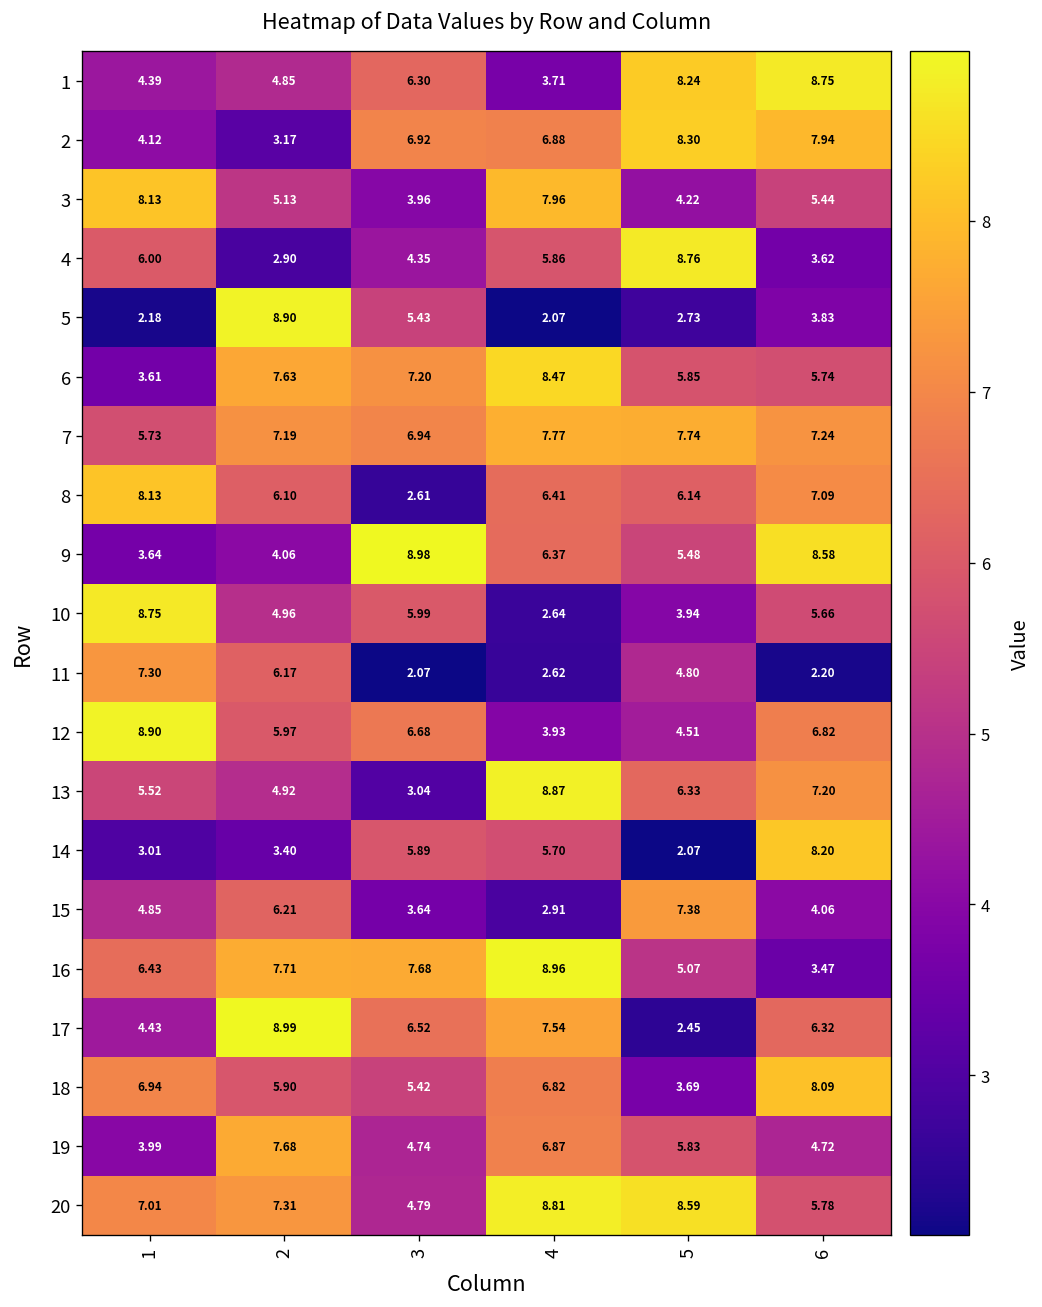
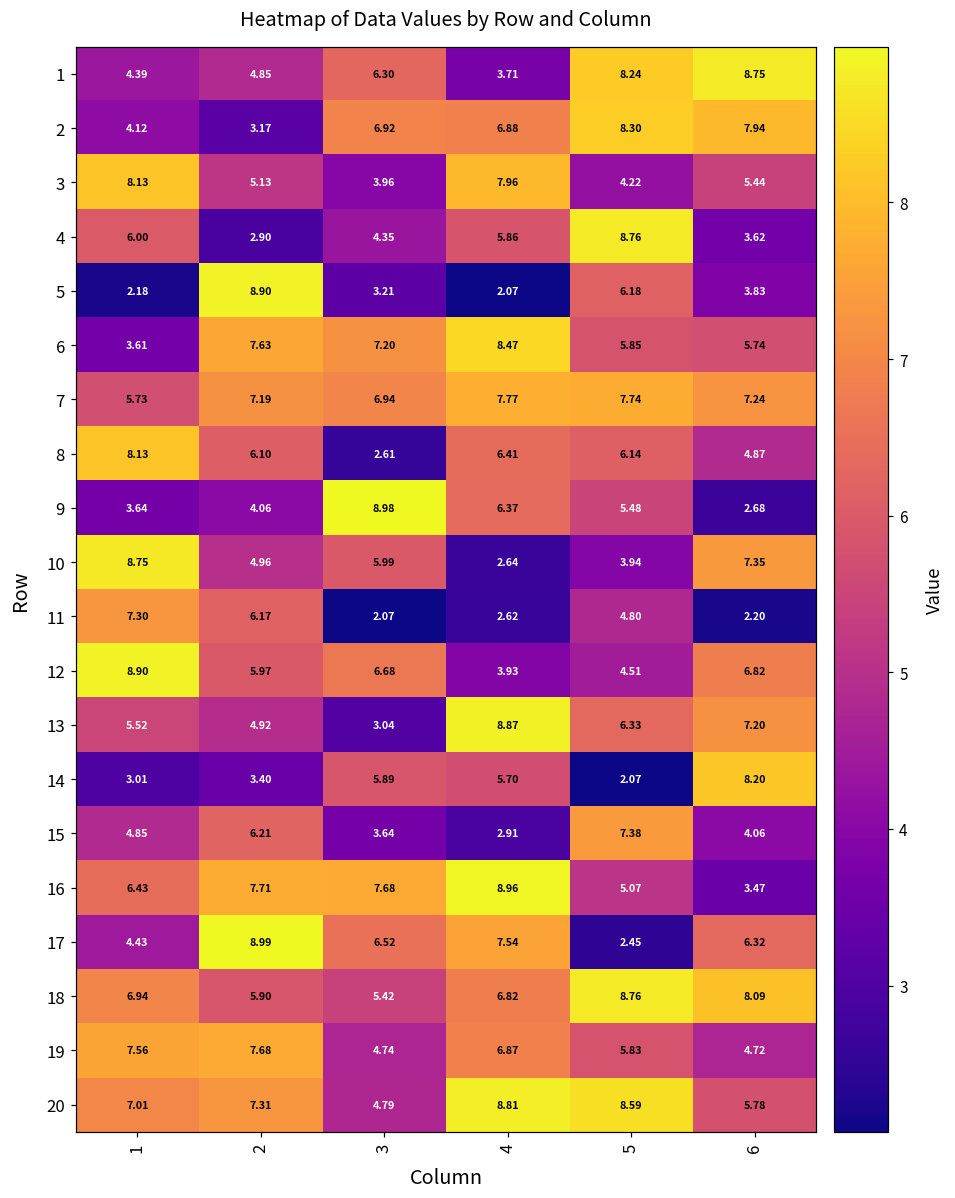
  {
    "1": {
      "1": 4.39,
      "2": 4.85,
      "3": 6.30,
      "4": 3.71,
      "5": 8.24,
      "6": 8.75
    },
    "2": {
      "1": 4.12,
      "2": 3.17,
      "3": 6.92,
      "4": 6.88,
      "5": 8.30,
      "6": 7.94
    },
    "3": {
      "1": 8.13,
      "2": 5.13,
      "3": 3.96,
      "4": 7.96,
      "5": 4.22,
      "6": 5.44
    },
    "4": {
      "1": 6.00,
      "2": 2.90,
      "3": 4.35,
      "4": 5.86,
      "5": 8.76,
      "6": 3.62
    },
    "5": {
      "1": 2.18,
      "2": 8.90,
-     "3": 5.43,
+     "3": 3.21,
      "4": 2.07,
-     "5": 2.73,
+     "5": 6.18,
      "6": 3.83
    },
    "6": {
      "1": 3.61,
      "2": 7.63,
      "3": 7.20,
      "4": 8.47,
      "5": 5.85,
      "6": 5.74
    },
    "7": {
      "1": 5.73,
      "2": 7.19,
      "3": 6.94,
      "4": 7.77,
      "5": 7.74,
      "6": 7.24
    },
    "8": {
      "1": 8.13,
      "2": 6.10,
      "3": 2.61,
      "4": 6.41,
      "5": 6.14,
-     "6": 7.09
+     "6": 4.87
    },
    "9": {
      "1": 3.64,
      "2": 4.06,
      "3": 8.98,
      "4": 6.37,
      "5": 5.48,
-     "6": 8.58
+     "6": 2.68
    },
    "10": {
      "1": 8.75,
      "2": 4.96,
      "3": 5.99,
      "4": 2.64,
      "5": 3.94,
-     "6": 5.66
+     "6": 7.35
    },
    "11": {
      "1": 7.30,
      "2": 6.17,
      "3": 2.07,
      "4": 2.62,
      "5": 4.80,
      "6": 2.20
    },
    "12": {
      "1": 8.90,
      "2": 5.97,
      "3": 6.68,
      "4": 3.93,
      "5": 4.51,
      "6": 6.82
    },
    "13": {
      "1": 5.52,
      "2": 4.92,
      "3": 3.04,
      "4": 8.87,
      "5": 6.33,
      "6": 7.20
    },
    "14": {
      "1": 3.01,
      "2": 3.40,
      "3": 5.89,
      "4": 5.70,
      "5": 2.07,
      "6": 8.20
    },
    "15": {
      "1": 4.85,
      "2": 6.21,
      "3": 3.64,
      "4": 2.91,
      "5": 7.38,
      "6": 4.06
    },
    "16": {
      "1": 6.43,
      "2": 7.71,
      "3": 7.68,
      "4": 8.96,
      "5": 5.07,
      "6": 3.47
    },
    "17": {
      "1": 4.43,
      "2": 8.99,
      "3": 6.52,
      "4": 7.54,
      "5": 2.45,
      "6": 6.32
    },
    "18": {
      "1": 6.94,
      "2": 5.90,
      "3": 5.42,
      "4": 6.82,
-     "5": 3.69,
+     "5": 8.76,
      "6": 8.09
    },
    "19": {
-     "1": 3.99,
+     "1": 7.56,
      "2": 7.68,
      "3": 4.74,
      "4": 6.87,
      "5": 5.83,
      "6": 4.72
    },
    "20": {
      "1": 7.01,
      "2": 7.31,
      "3": 4.79,
      "4": 8.81,
      "5": 8.59,
      "6": 5.78
    }
  }
